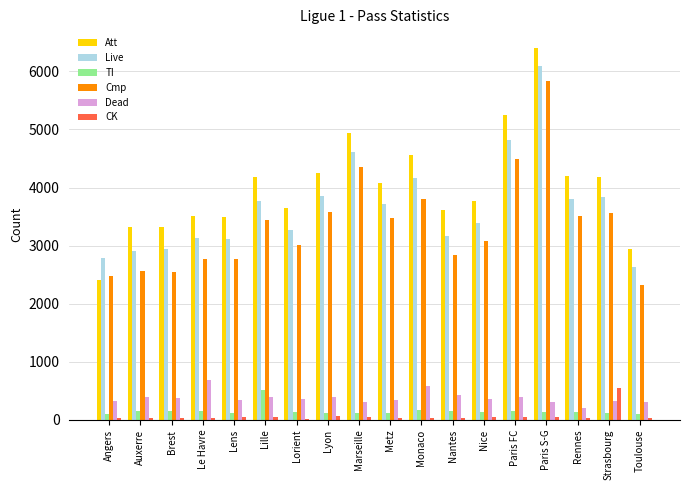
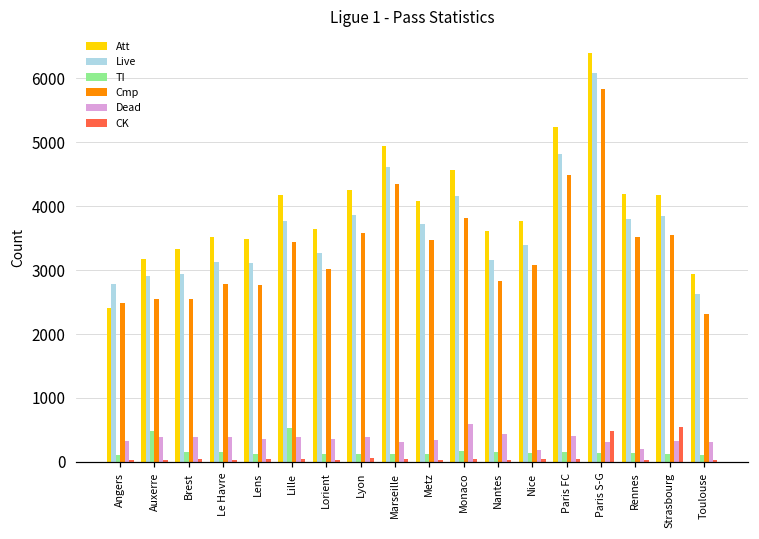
  {
    "Att": {
      "Angers": 2400,
-     "Auxerre": 3300,
+     "Auxerre": 3200,
      "Brest": 3300,
      "Le Havre": 3500,
      "Lens": 3500,
      "Lille": 4200,
      "Lorient": 3600,
      "Lyon": 4300,
      "Marseille": 4900,
      "Metz": 4100,
      "Monaco": 4600,
      "Nantes": 3600,
      "Nice": 3800,
      "Paris FC": 5200,
      "Paris S-G": 6400,
      "Rennes": 4200,
      "Strasbourg": 4200,
      "Toulouse": 2900
    },
    "Live": {
      "Angers": 2800,
      "Auxerre": 2900,
      "Brest": 2900,
      "Le Havre": 3100,
      "Lens": 3100,
      "Lille": 3800,
      "Lorient": 3300,
      "Lyon": 3900,
      "Marseille": 4600,
      "Metz": 3700,
      "Monaco": 4200,
      "Nantes": 3200,
      "Nice": 3400,
      "Paris FC": 4800,
      "Paris S-G": 6100,
      "Rennes": 3800,
      "Strasbourg": 3800,
      "Toulouse": 2600
    },
    "TI": {
      "Angers": 100,
-     "Auxerre": 200,
+     "Auxerre": 500,
      "Brest": 200,
      "Le Havre": 200,
      "Lens": 100,
      "Lille": 500,
      "Lorient": 100,
      "Lyon": 100,
      "Marseille": 100,
      "Metz": 100,
      "Monaco": 200,
      "Nantes": 200,
      "Nice": 100,
      "Paris FC": 200,
      "Paris S-G": 100,
      "Rennes": 100,
      "Strasbourg": 100,
      "Toulouse": 100
    },
    "Cmp": {
      "Angers": 2500,
      "Auxerre": 2600,
      "Brest": 2600,
      "Le Havre": 2800,
      "Lens": 2800,
      "Lille": 3400,
      "Lorient": 3000,
      "Lyon": 3600,
      "Marseille": 4300,
      "Metz": 3500,
      "Monaco": 3800,
      "Nantes": 2800,
      "Nice": 3100,
      "Paris FC": 4500,
      "Paris S-G": 5800,
      "Rennes": 3500,
      "Strasbourg": 3600,
      "Toulouse": 2300
    },
    "Dead": {
      "Angers": 300,
      "Auxerre": 400,
      "Brest": 400,
-     "Le Havre": 700,
+     "Le Havre": 400,
      "Lens": 400,
      "Lille": 400,
      "Lorient": 400,
      "Lyon": 400,
      "Marseille": 300,
      "Metz": 400,
      "Monaco": 600,
      "Nantes": 400,
-     "Nice": 400,
+     "Nice": 200,
      "Paris FC": 400,
      "Paris S-G": 300,
      "Rennes": 200,
      "Strasbourg": 300,
      "Toulouse": 300
    },
    "CK": {
      "Lens": 100,
      "Lille": 100,
      "Lyon": 100,
      "Marseille": 0,
      "Nice": 0,
      "Paris FC": 0,
-     "Paris S-G": 0,
+     "Paris S-G": 500,
      "Strasbourg": 500
    }
  }
